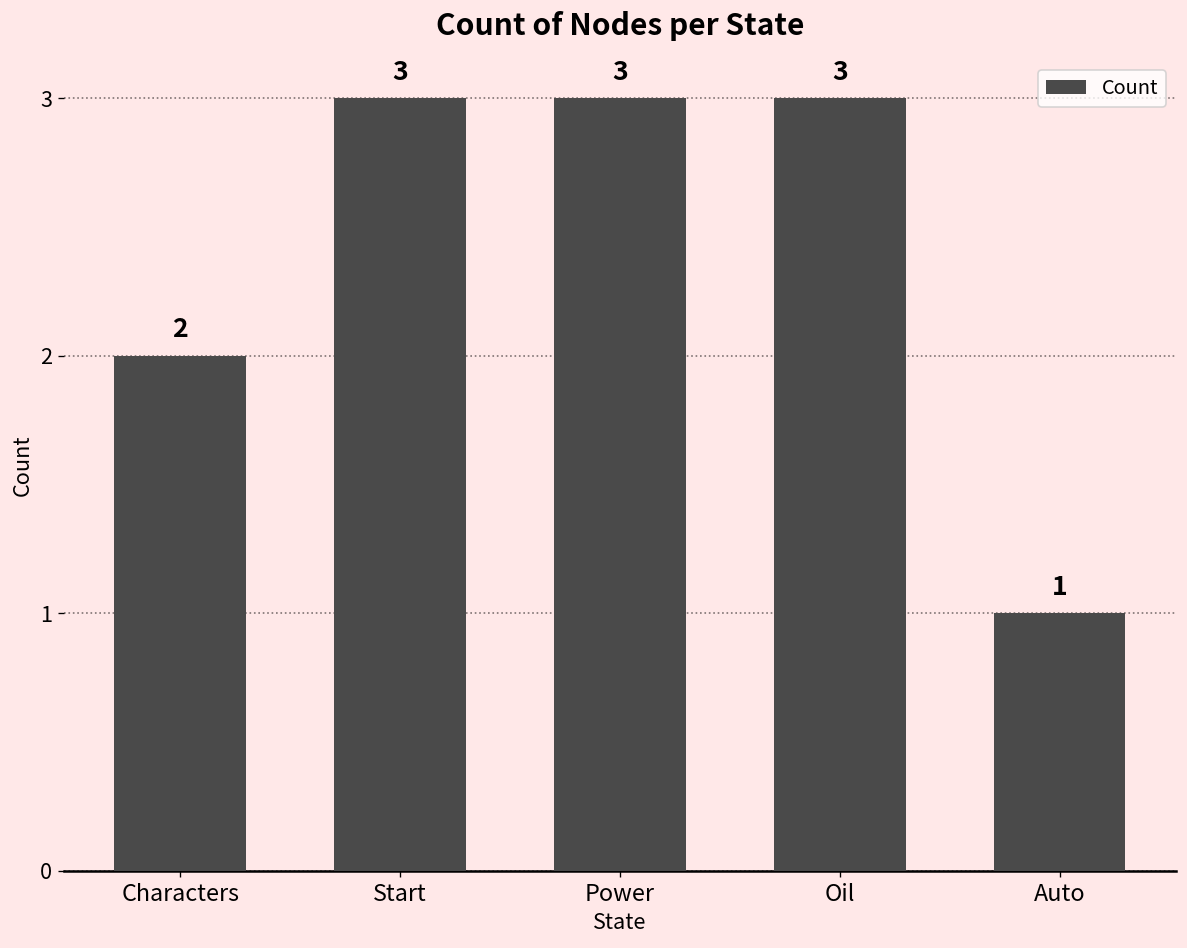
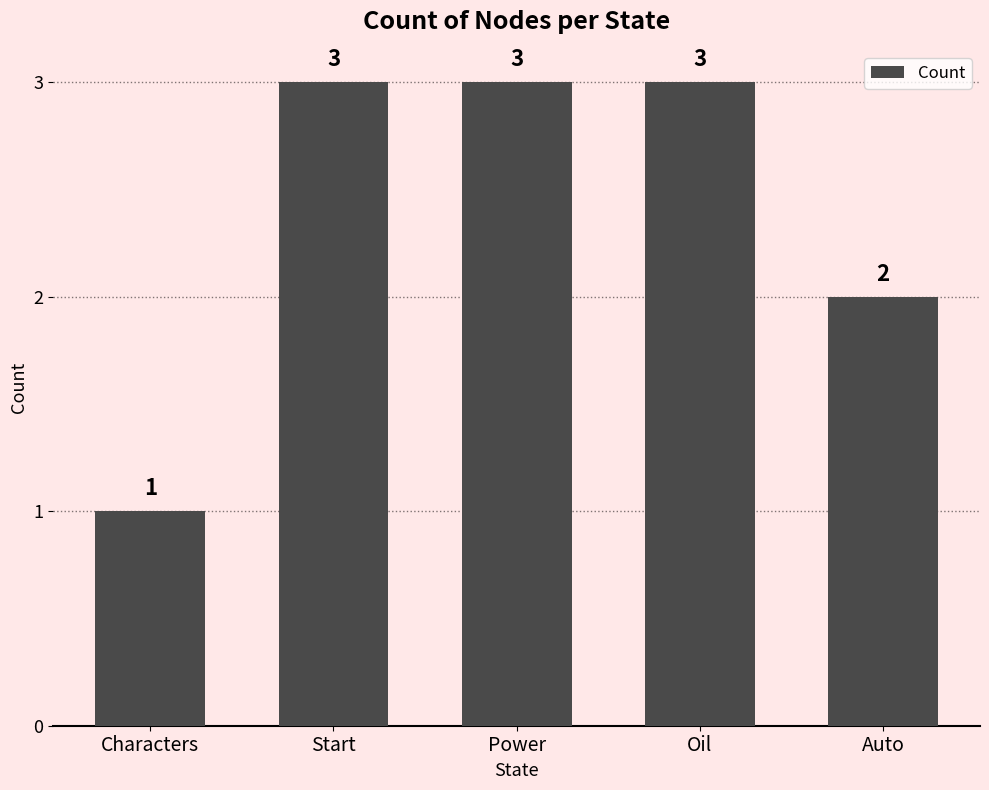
  {
-   "Characters": 2,
+   "Characters": 1,
    "Start": 3,
    "Power": 3,
    "Oil": 3,
-   "Auto": 1
+   "Auto": 2
  }
